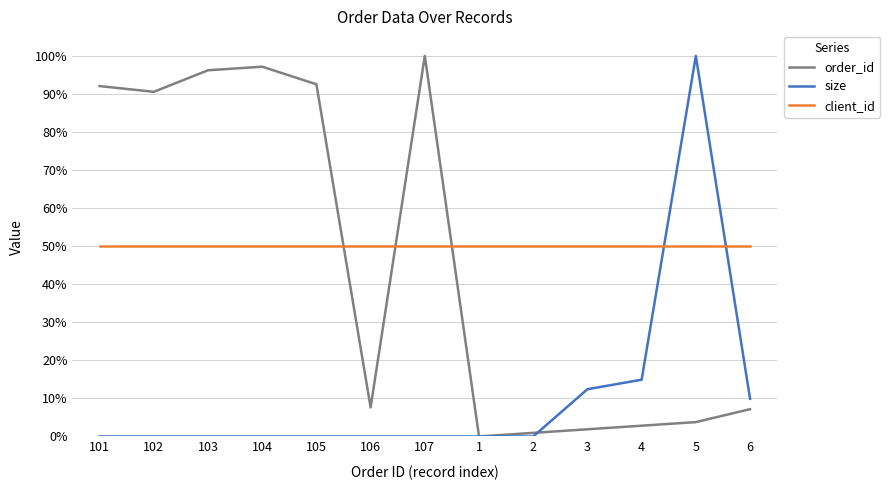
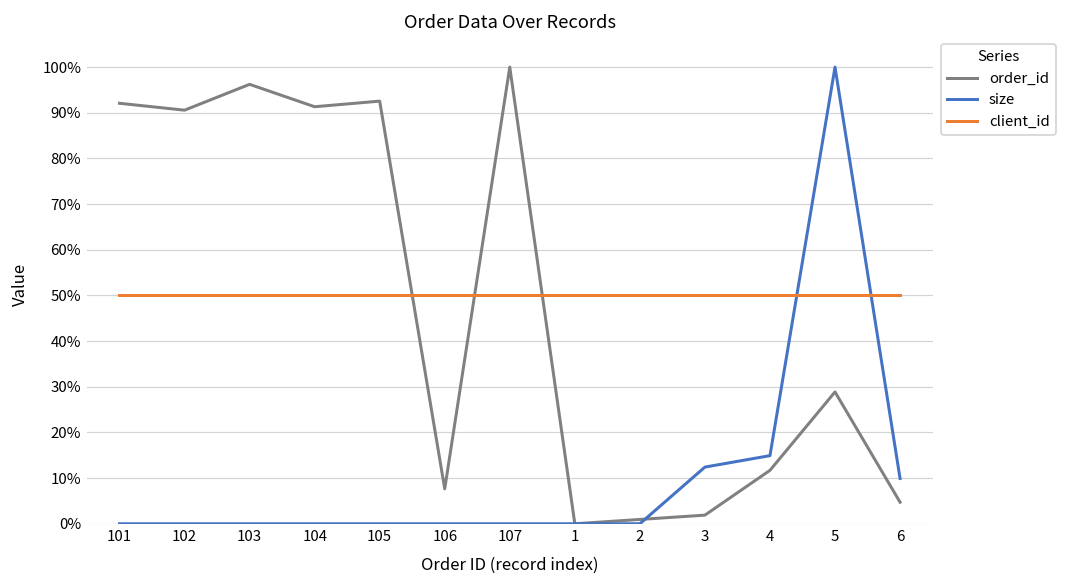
  {
    "order_id": {
      "101": "92%",
      "102": "91%",
      "103": "96%",
-     "104": "97%",
+     "104": "91%",
      "105": "93%",
      "106": "8%",
      "107": "100%",
      "2": "1%",
      "3": "2%",
-     "4": "3%",
-     "5": "4%",
-     "6": "7%"
+     "4": "12%",
+     "5": "29%",
+     "6": "5%"
    },
    "size": {
      "101": "0%",
      "102": "0%",
      "103": "0%",
      "104": "0%",
      "105": "0%",
      "106": "0%",
      "107": "0%",
      "2": "0%",
      "3": "12%",
      "4": "15%",
      "5": "100%",
      "6": "10%"
    },
    "client_id": {
      "101": "50%",
      "102": "50%",
      "103": "50%",
      "104": "50%",
      "105": "50%",
      "106": "50%",
      "107": "50%",
      "1": "50%",
      "2": "50%",
      "3": "50%",
      "4": "50%",
      "5": "50%",
      "6": "50%"
    }
  }
